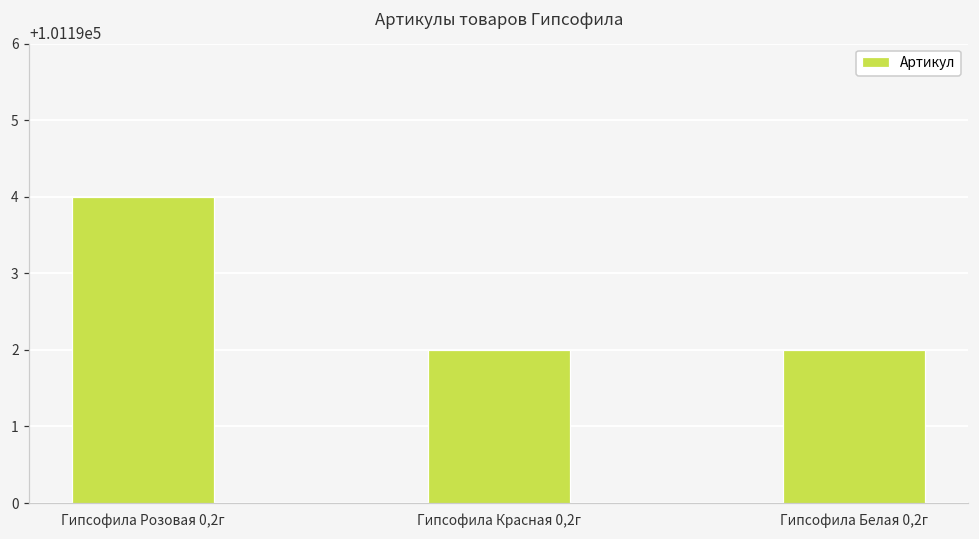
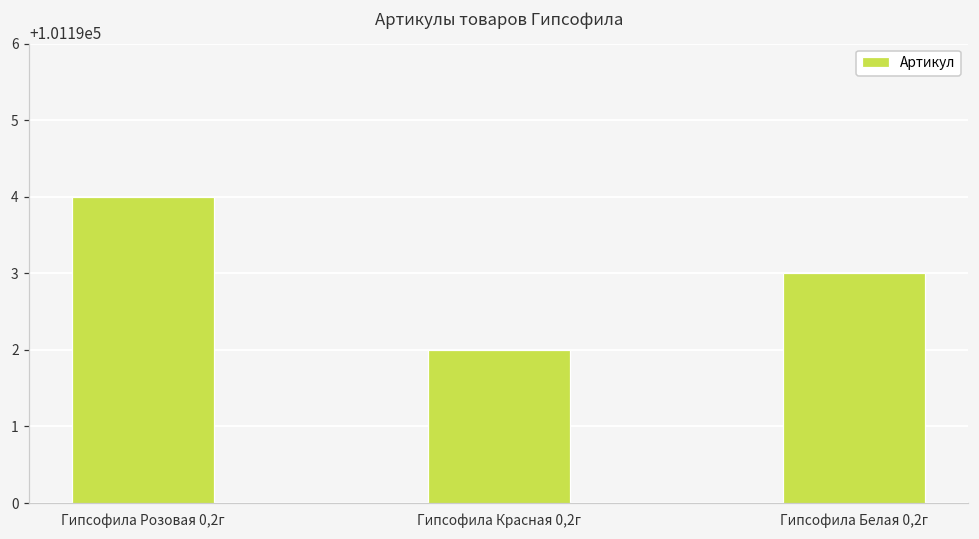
  {
    "Гипсофила Розовая 0,2г": 101194,
    "Гипсофила Красная 0,2г": 101192,
-   "Гипсофила Белая 0,2г": 101192
+   "Гипсофила Белая 0,2г": 101193
  }
